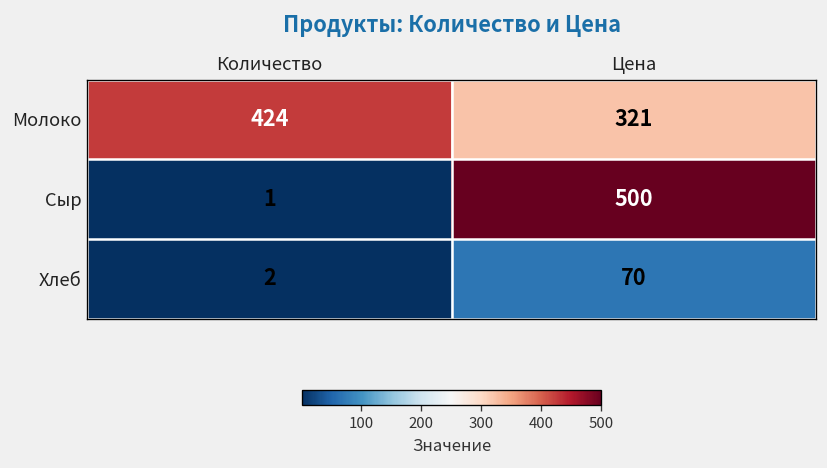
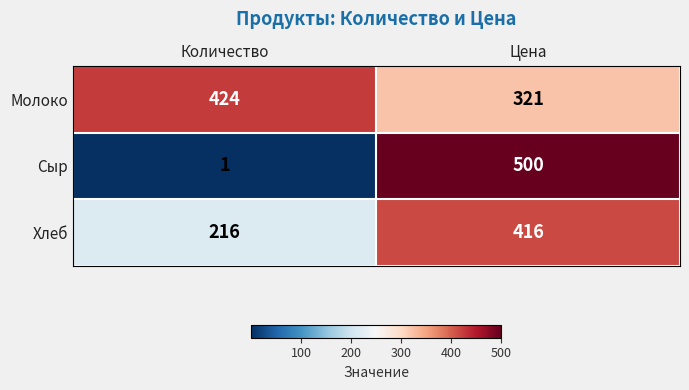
  {
    "Молоко": {
      "Количество": 424,
      "Цена": 321
    },
    "Сыр": {
      "Количество": 1,
      "Цена": 500
    },
    "Хлеб": {
-     "Количество": 2,
-     "Цена": 70
+     "Количество": 216,
+     "Цена": 416
    }
  }
